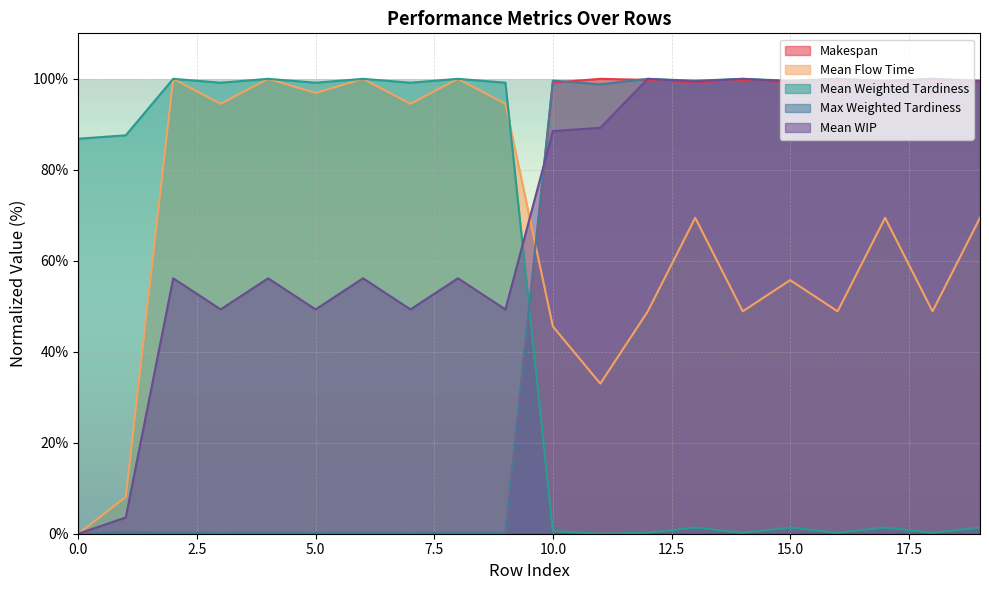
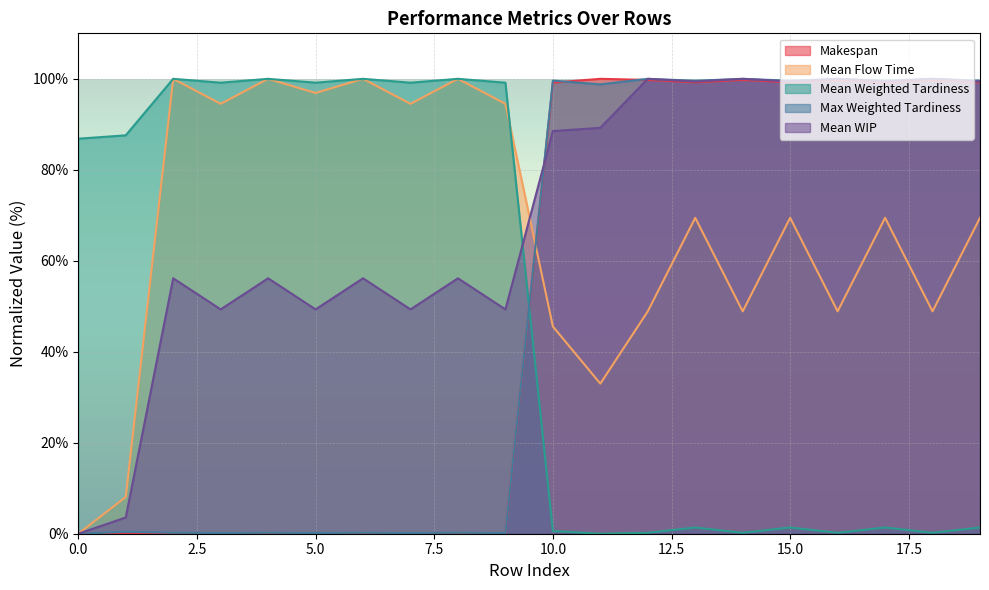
  {
    "Mean Flow Time": {
      "5.0": "97%",
      "10.0": "46%",
-     "15.0": "56%"
+     "15.0": "69%"
    }
  }
